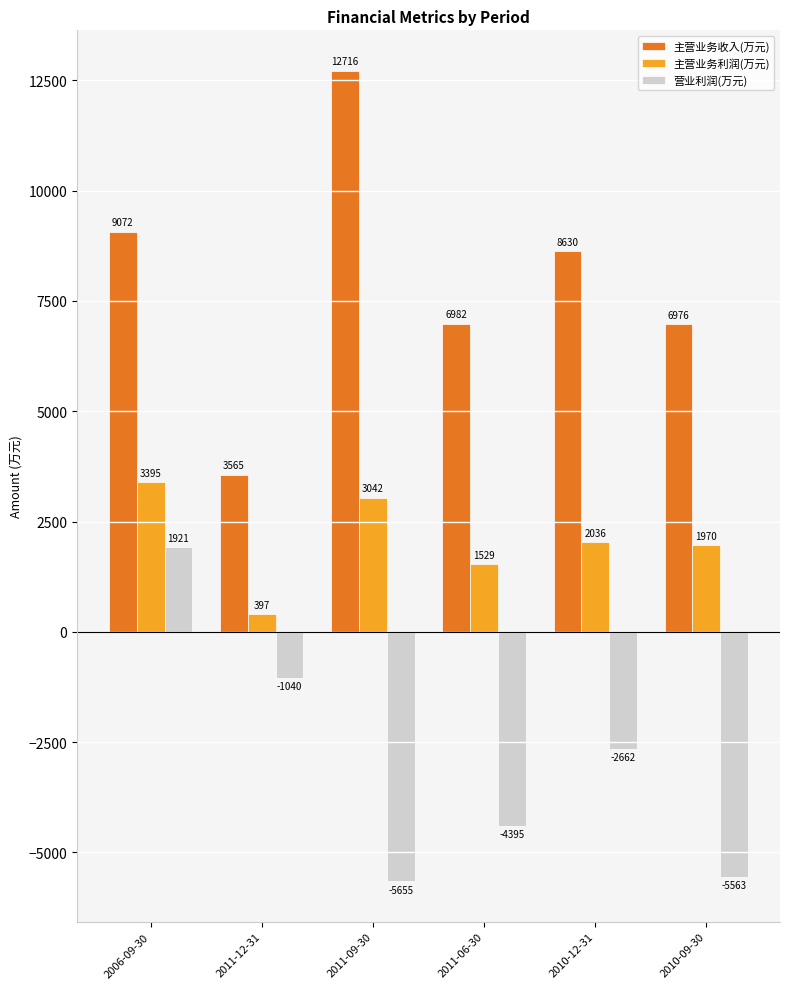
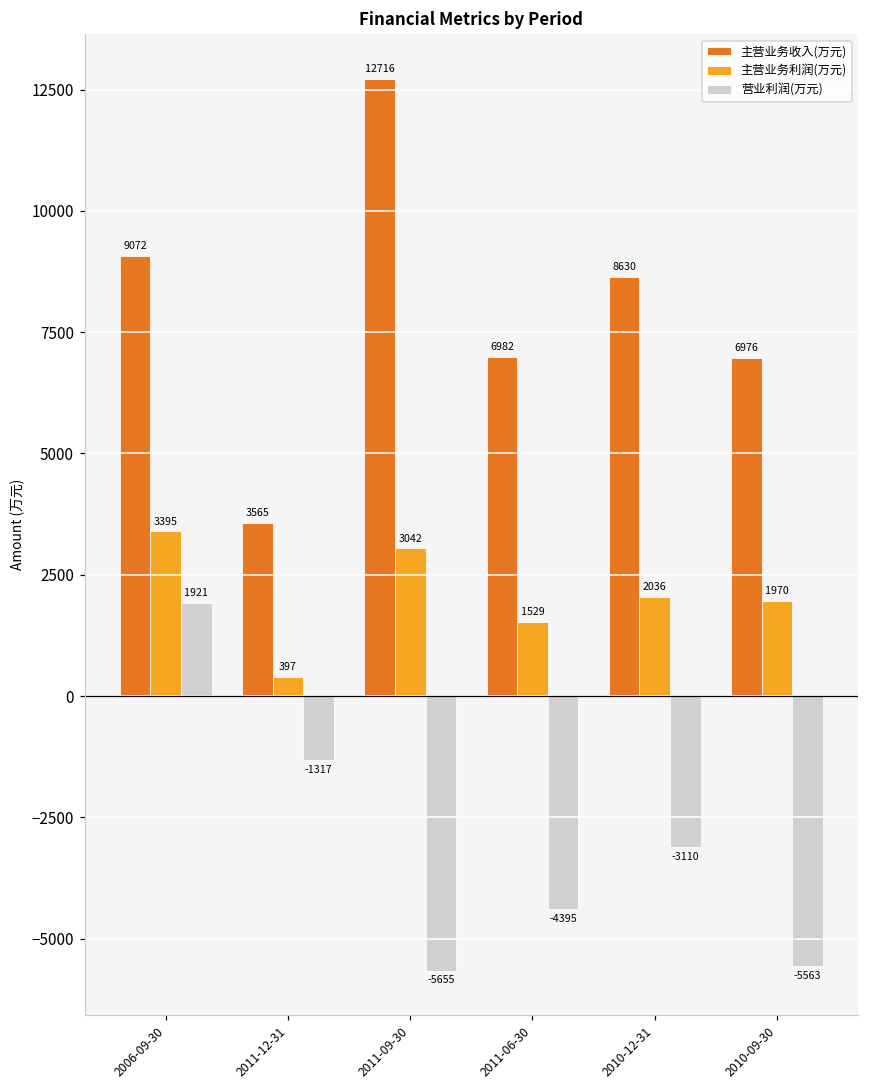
  {
    "营业利润(万元)": {
      "2006-09-30": 1921,
-     "2011-12-31": -1040,
+     "2011-12-31": -1317,
      "2011-09-30": -5655,
      "2011-06-30": -4395,
-     "2010-12-31": -2662,
+     "2010-12-31": -3110,
      "2010-09-30": -5563
    }
  }
